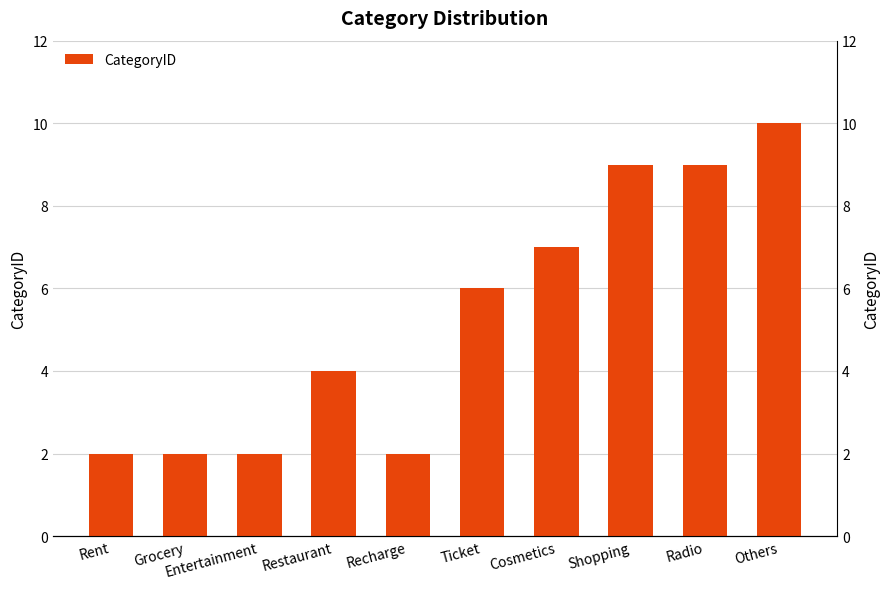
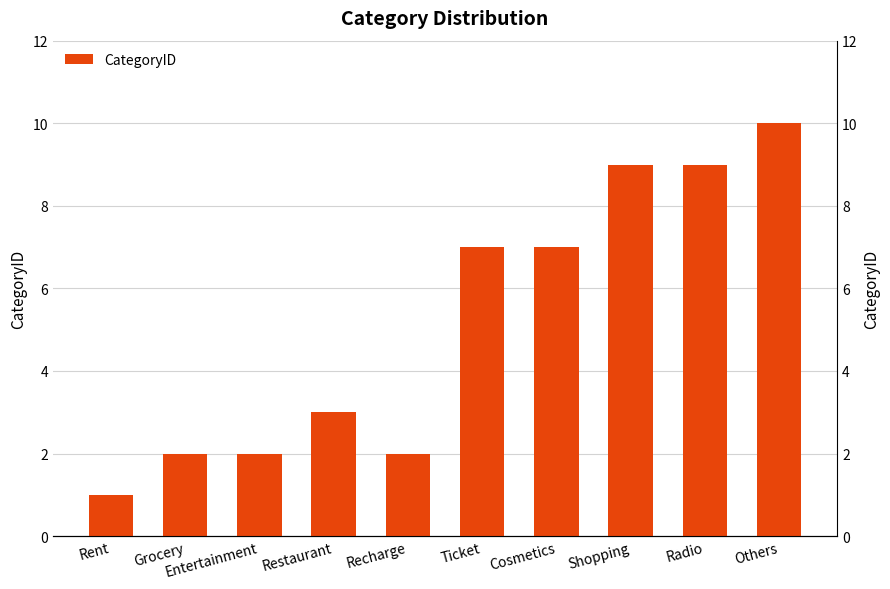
  {
-   "Rent": 2,
+   "Rent": 1,
    "Grocery": 2,
    "Entertainment": 2,
-   "Restaurant": 4,
+   "Restaurant": 3,
    "Recharge": 2,
-   "Ticket": 6,
+   "Ticket": 7,
    "Cosmetics": 7,
    "Shopping": 9,
    "Radio": 9,
    "Others": 10
  }
